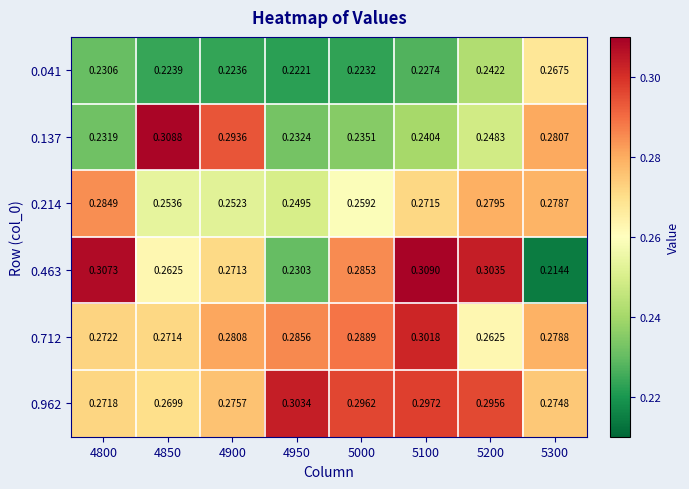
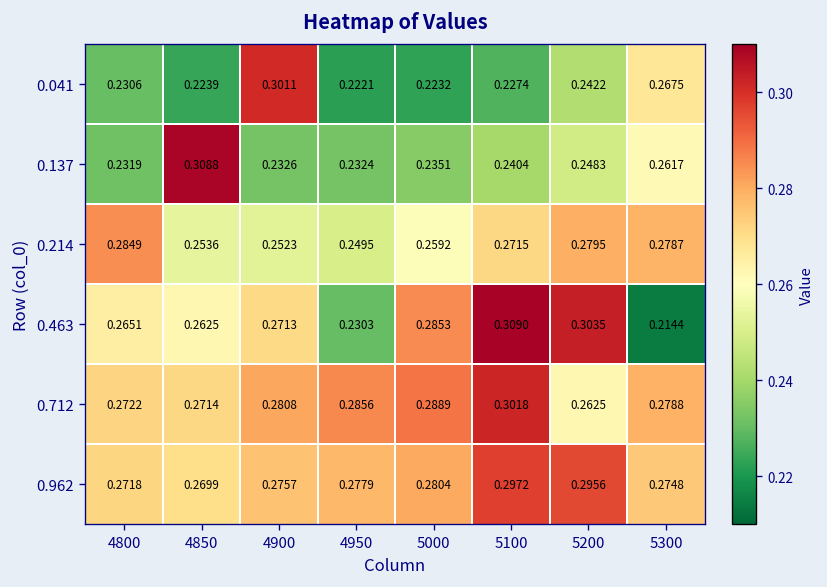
  {
    "0.041": {
      "4800": 0.2306,
      "4850": 0.2239,
-     "4900": 0.2236,
+     "4900": 0.3011,
      "4950": 0.2221,
      "5000": 0.2232,
      "5100": 0.2274,
      "5200": 0.2422,
      "5300": 0.2675
    },
    "0.137": {
      "4800": 0.2319,
      "4850": 0.3088,
-     "4900": 0.2936,
+     "4900": 0.2326,
      "4950": 0.2324,
      "5000": 0.2351,
      "5100": 0.2404,
      "5200": 0.2483,
-     "5300": 0.2807
+     "5300": 0.2617
    },
    "0.214": {
      "4800": 0.2849,
      "4850": 0.2536,
      "4900": 0.2523,
      "4950": 0.2495,
      "5000": 0.2592,
      "5100": 0.2715,
      "5200": 0.2795,
      "5300": 0.2787
    },
    "0.463": {
-     "4800": 0.3073,
+     "4800": 0.2651,
      "4850": 0.2625,
      "4900": 0.2713,
      "4950": 0.2303,
      "5000": 0.2853,
      "5100": 0.3090,
      "5200": 0.3035,
      "5300": 0.2144
    },
    "0.712": {
      "4800": 0.2722,
      "4850": 0.2714,
      "4900": 0.2808,
      "4950": 0.2856,
      "5000": 0.2889,
      "5100": 0.3018,
      "5200": 0.2625,
      "5300": 0.2788
    },
    "0.962": {
      "4800": 0.2718,
      "4850": 0.2699,
      "4900": 0.2757,
-     "4950": 0.3034,
-     "5000": 0.2962,
+     "4950": 0.2779,
+     "5000": 0.2804,
      "5100": 0.2972,
      "5200": 0.2956,
      "5300": 0.2748
    }
  }
